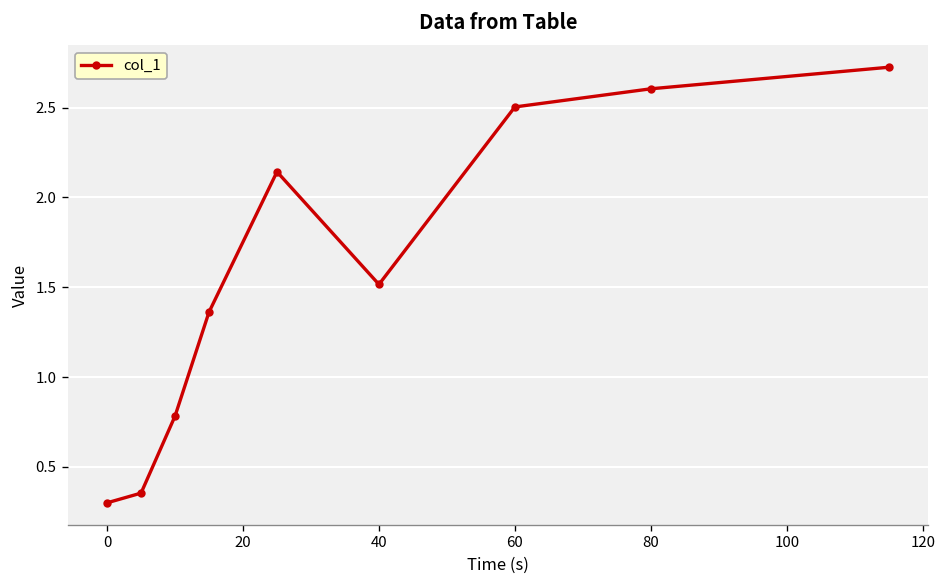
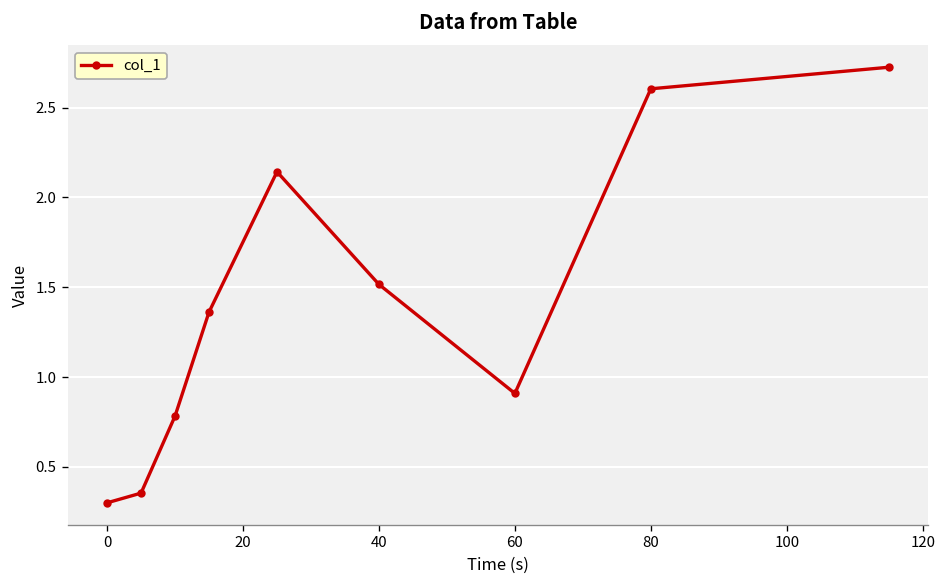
  {
    "0": 0.30,
    "40": 1.52,
-   "60": 2.50,
+   "60": 0.91,
    "80": 2.61
  }
